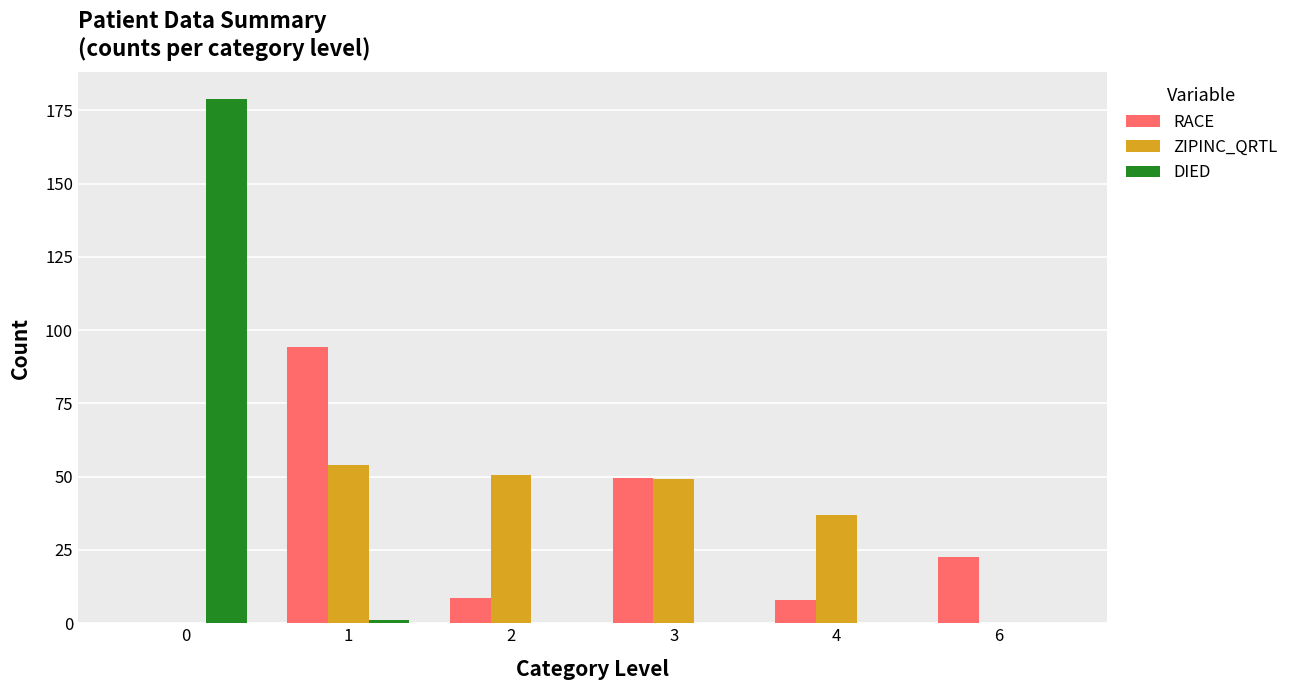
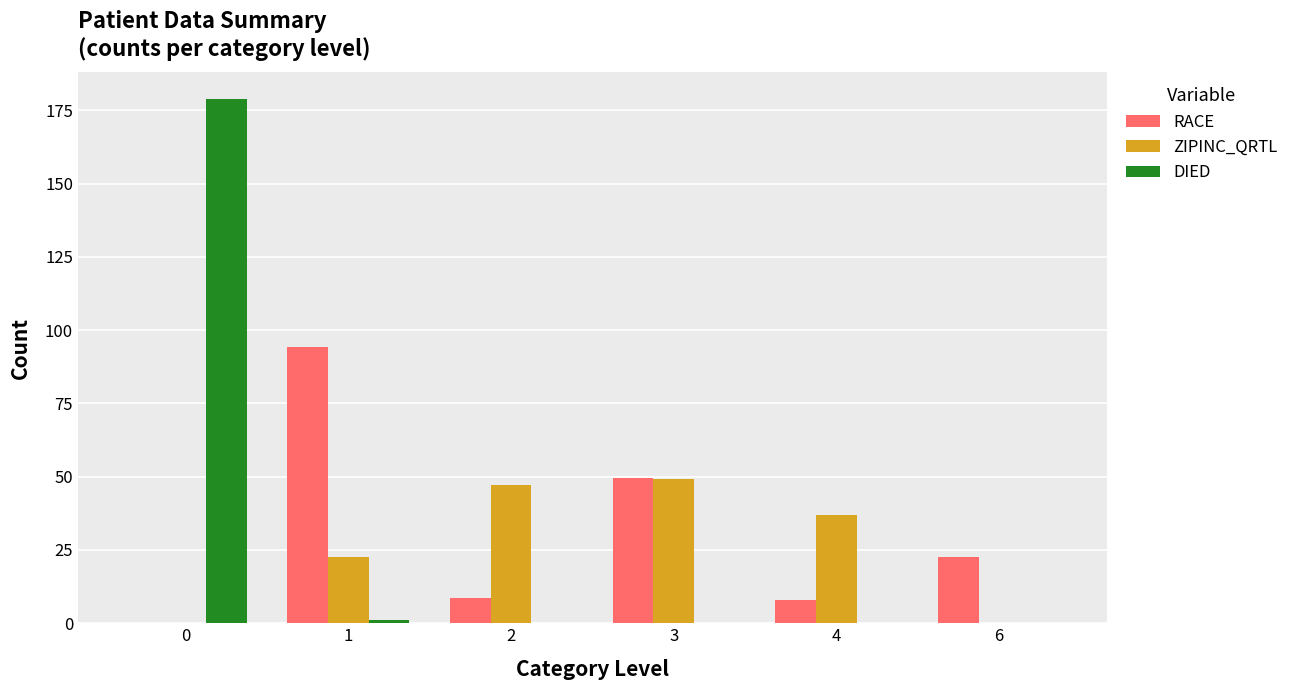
  {
    "RACE": {
      "0": 0,
      "1": 94,
      "2": 9,
      "3": 50,
      "4": 8,
      "6": 23
    },
    "ZIPINC_QRTL": {
      "0": 0,
-     "1": 54,
-     "2": 51,
+     "1": 23,
+     "2": 47,
      "3": 49,
      "4": 37,
      "6": 0
    },
    "DIED": {
      "0": 179,
      "1": 1,
      "2": 0,
      "3": 0,
      "4": 0,
      "6": 0
    }
  }
